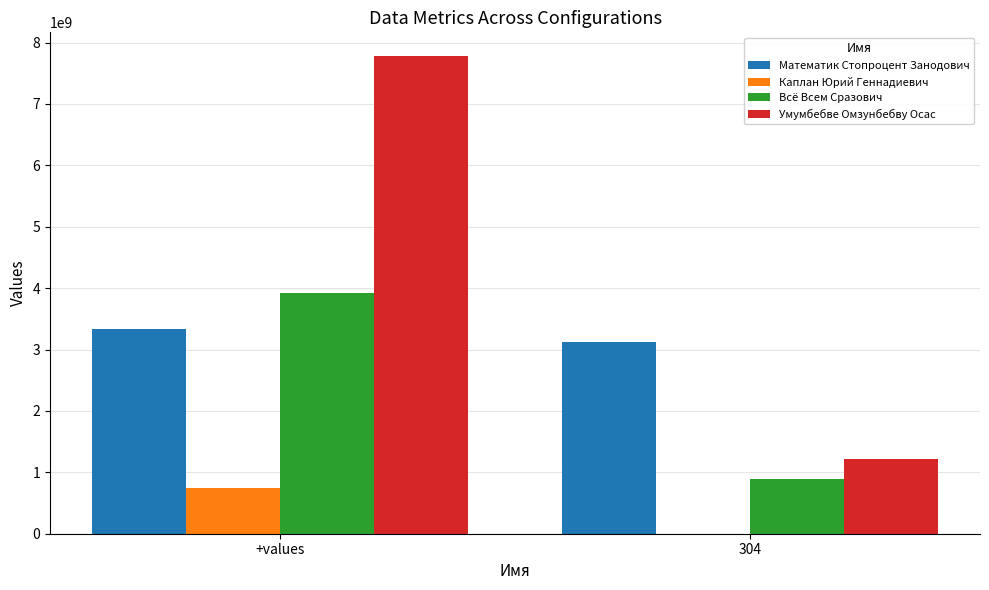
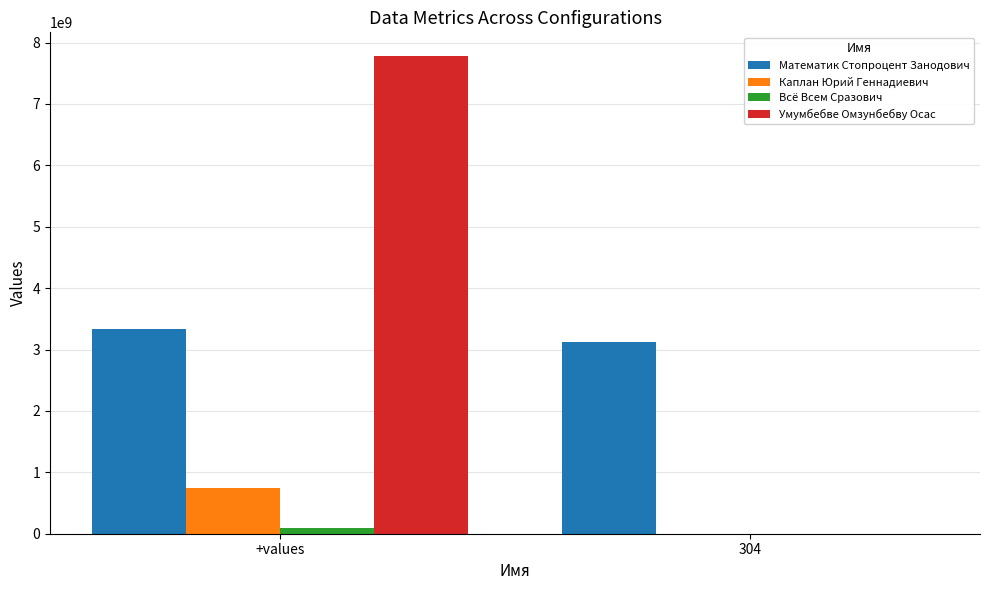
  {
    "Математик Стопроцент Занодович": {
      "+values": 3300000000,
      "304": 3100000000
    },
    "Каплан Юрий Геннадиевич": {
      "+values": 800000000
    },
    "Всё Всем Сразович": {
-     "+values": 3900000000,
-     "304": 900000000
+     "+values": 100000000,
+     "304": 0
    },
    "Умумбебве Омзунбебву Осас": {
      "+values": 7800000000,
-     "304": 1200000000
+     "304": 0
    }
  }
